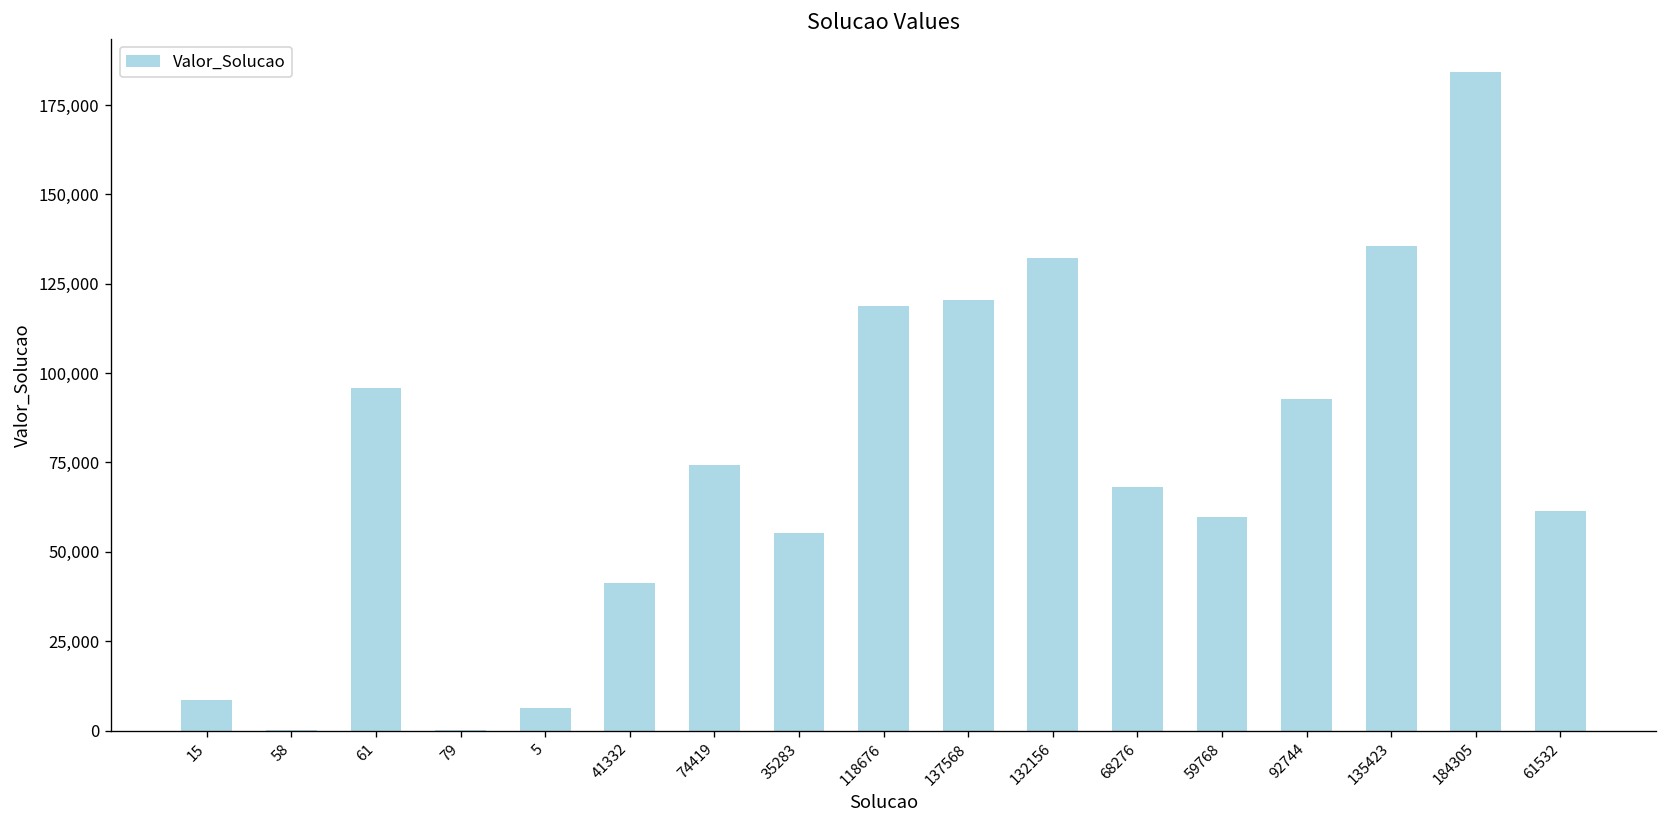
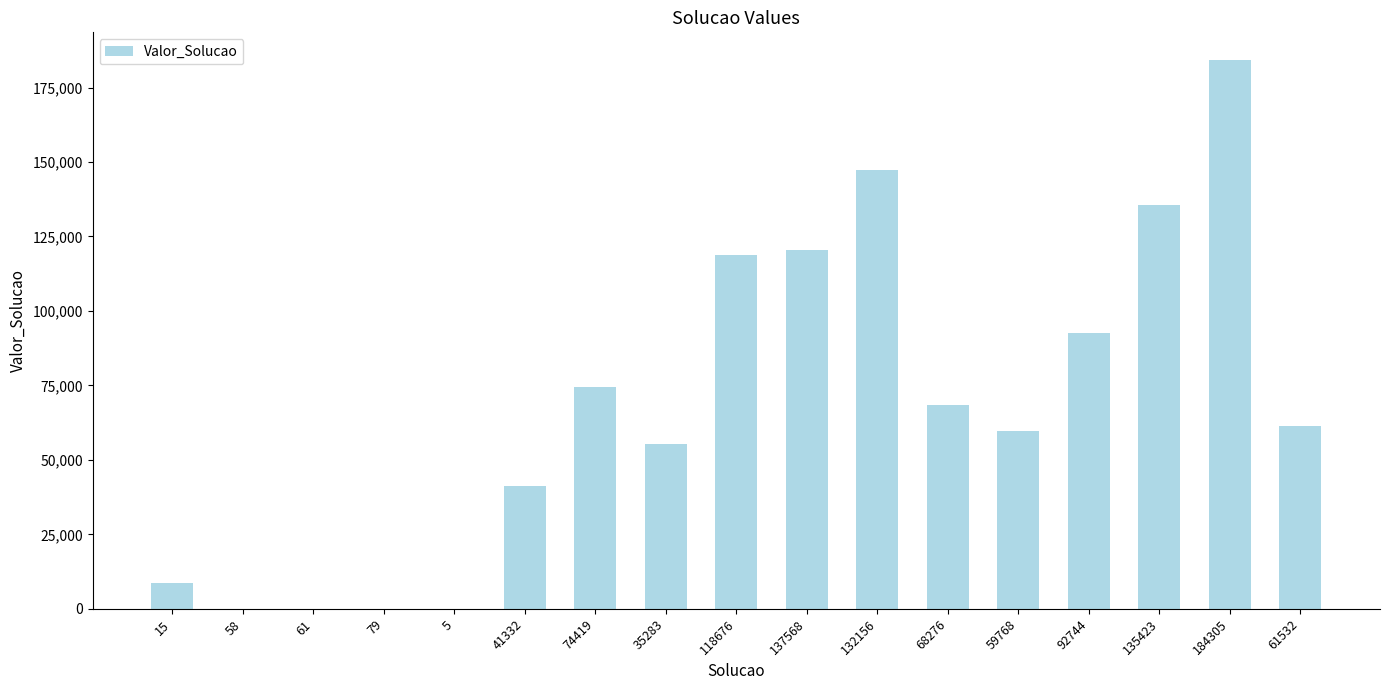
  {
    "15": "9,000",
-   "61": "96,000",
-   "5": "6,000",
+   "61": "0",
+   "5": "0",
    "41332": "41,000",
    "74419": "74,000",
    "35283": "55,000",
    "118676": "119,000",
    "137568": "120,000",
-   "132156": "132,000",
+   "132156": "147,000",
    "68276": "68,000",
    "59768": "60,000",
    "92744": "93,000",
    "135423": "135,000",
    "184305": "184,000",
    "61532": "62,000"
  }
